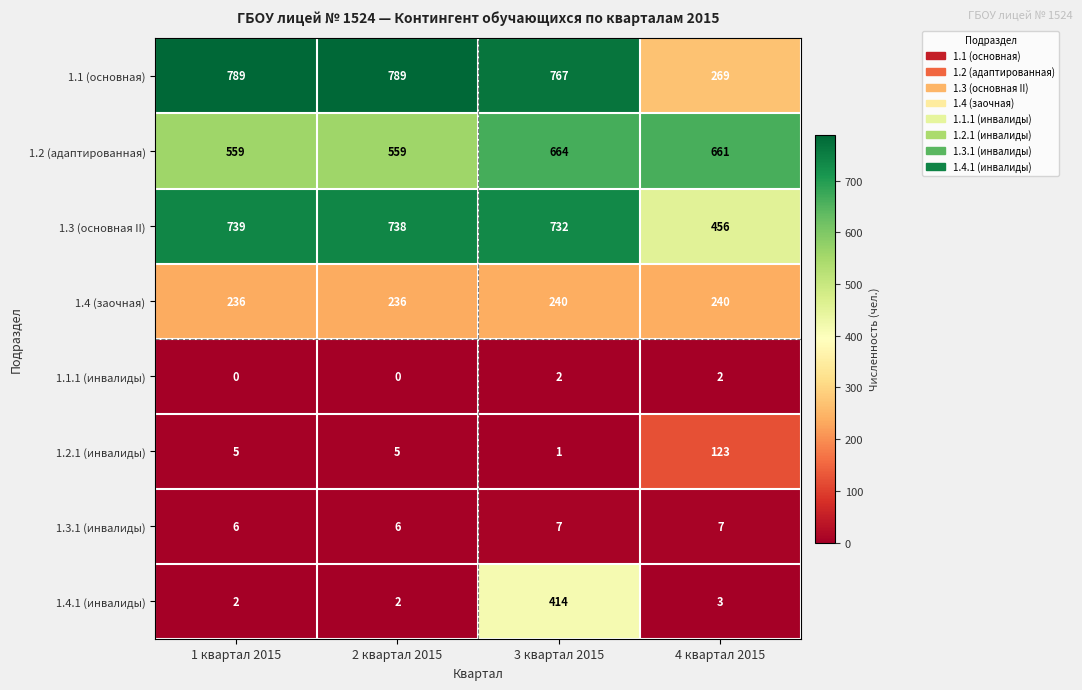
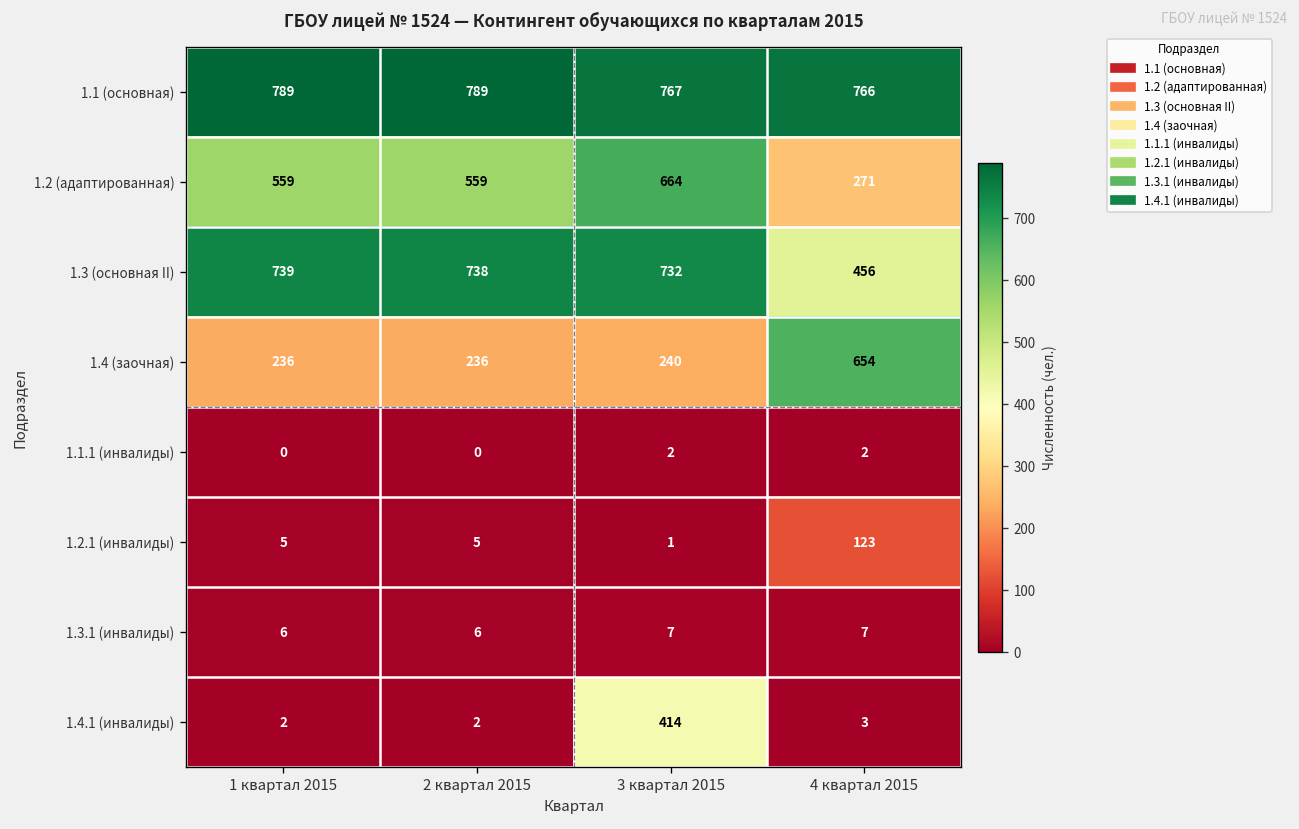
  {
    "1.1 (основная)": {
      "1 квартал 2015": 789,
      "2 квартал 2015": 789,
      "3 квартал 2015": 767,
-     "4 квартал 2015": 269
+     "4 квартал 2015": 766
    },
    "1.2 (адаптированная)": {
      "1 квартал 2015": 559,
      "2 квартал 2015": 559,
      "3 квартал 2015": 664,
-     "4 квартал 2015": 661
+     "4 квартал 2015": 271
    },
    "1.3 (основная II)": {
      "1 квартал 2015": 739,
      "2 квартал 2015": 738,
      "3 квартал 2015": 732,
      "4 квартал 2015": 456
    },
    "1.4 (заочная)": {
      "1 квартал 2015": 236,
      "2 квартал 2015": 236,
      "3 квартал 2015": 240,
-     "4 квартал 2015": 240
+     "4 квартал 2015": 654
    },
    "1.1.1 (инвалиды)": {
      "1 квартал 2015": 0,
      "2 квартал 2015": 0,
      "3 квартал 2015": 2,
      "4 квартал 2015": 2
    },
    "1.2.1 (инвалиды)": {
      "1 квартал 2015": 5,
      "2 квартал 2015": 5,
      "3 квартал 2015": 1,
      "4 квартал 2015": 123
    },
    "1.3.1 (инвалиды)": {
      "1 квартал 2015": 6,
      "2 квартал 2015": 6,
      "3 квартал 2015": 7,
      "4 квартал 2015": 7
    },
    "1.4.1 (инвалиды)": {
      "1 квартал 2015": 2,
      "2 квартал 2015": 2,
      "3 квартал 2015": 414,
      "4 квартал 2015": 3
    }
  }
